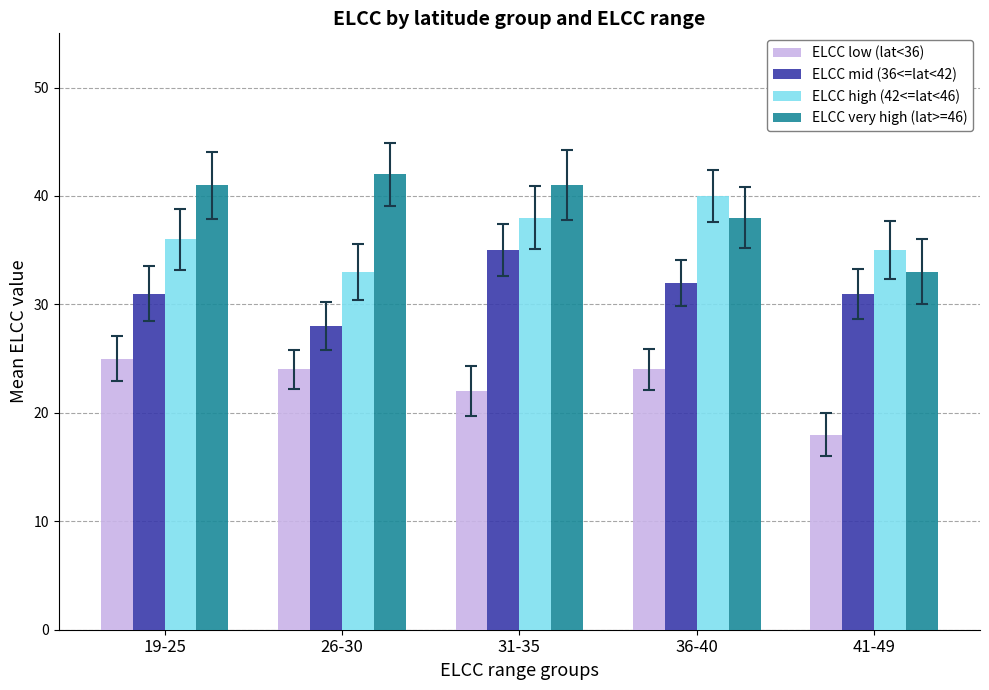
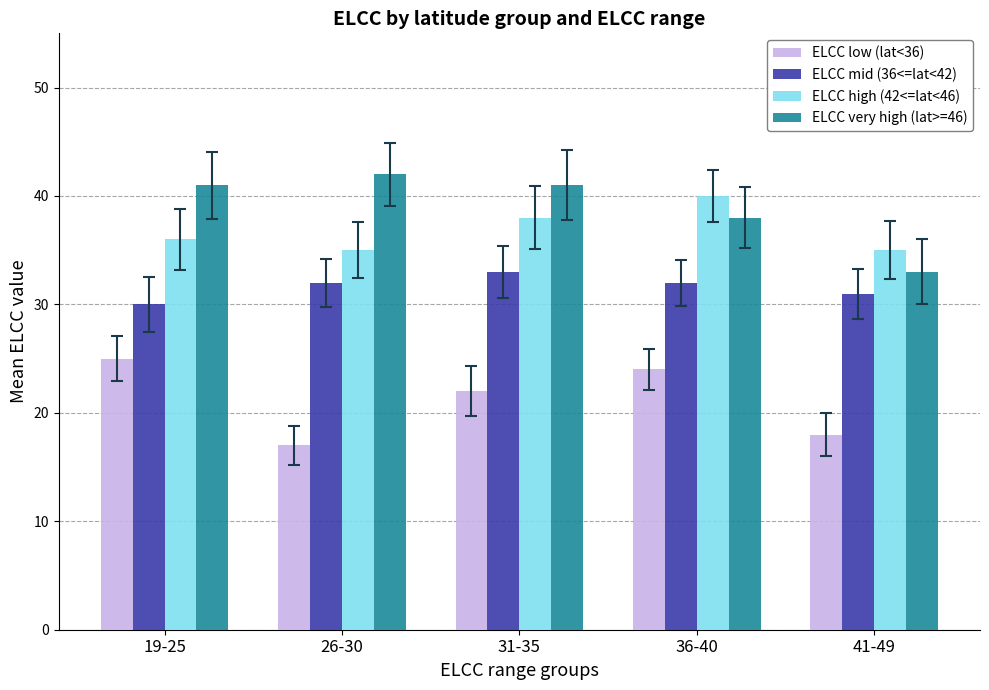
  {
    "ELCC low (lat<36)": {
      "19-25": 25,
-     "26-30": 24,
+     "26-30": 17,
      "31-35": 22,
      "36-40": 24,
      "41-49": 18
    },
    "ELCC mid (36<=lat<42)": {
-     "19-25": 31,
-     "26-30": 28,
-     "31-35": 35,
+     "19-25": 30,
+     "26-30": 32,
+     "31-35": 33,
      "36-40": 32,
      "41-49": 31
    },
    "ELCC high (42<=lat<46)": {
      "19-25": 36,
-     "26-30": 33,
+     "26-30": 35,
      "31-35": 38,
      "36-40": 40,
      "41-49": 35
    }
  }
